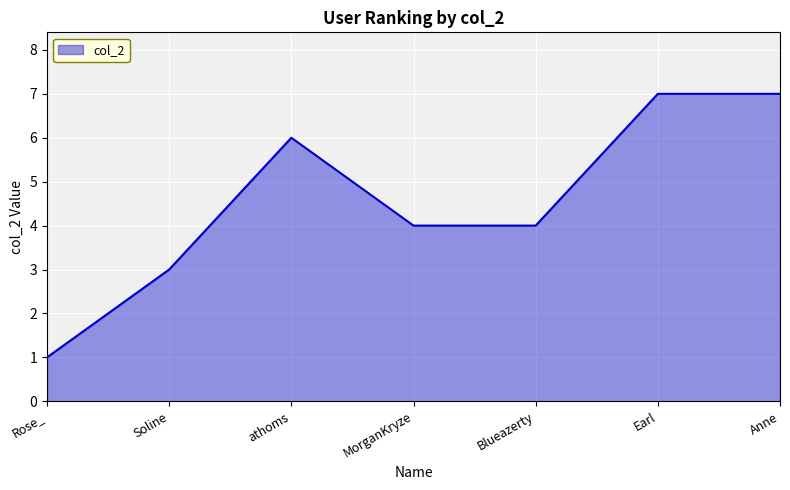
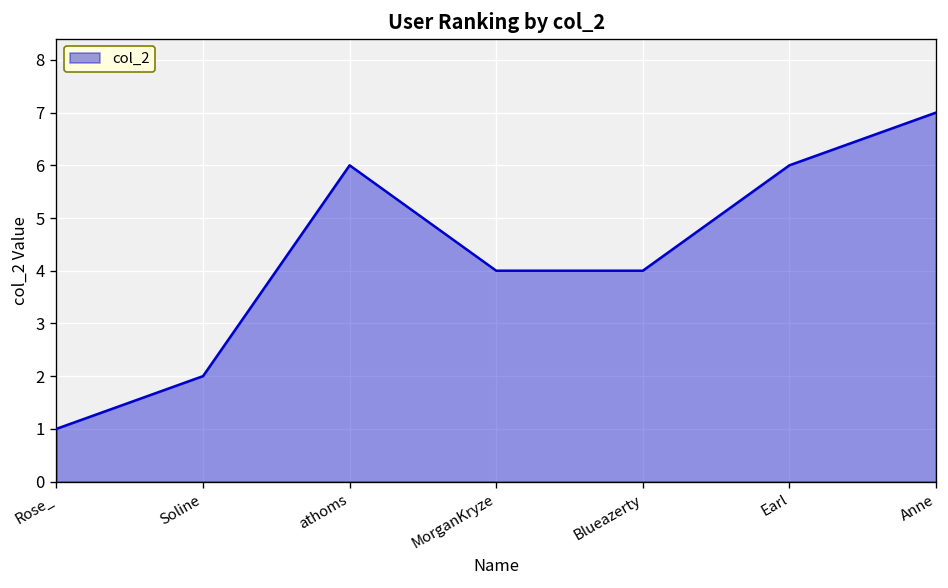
  {
    "Rose_": 1,
-   "Soline": 3,
+   "Soline": 2,
    "athoms": 6,
    "MorganKryze": 4,
    "Blueazerty": 4,
-   "Earl": 7,
+   "Earl": 6,
    "Anne": 7
  }
